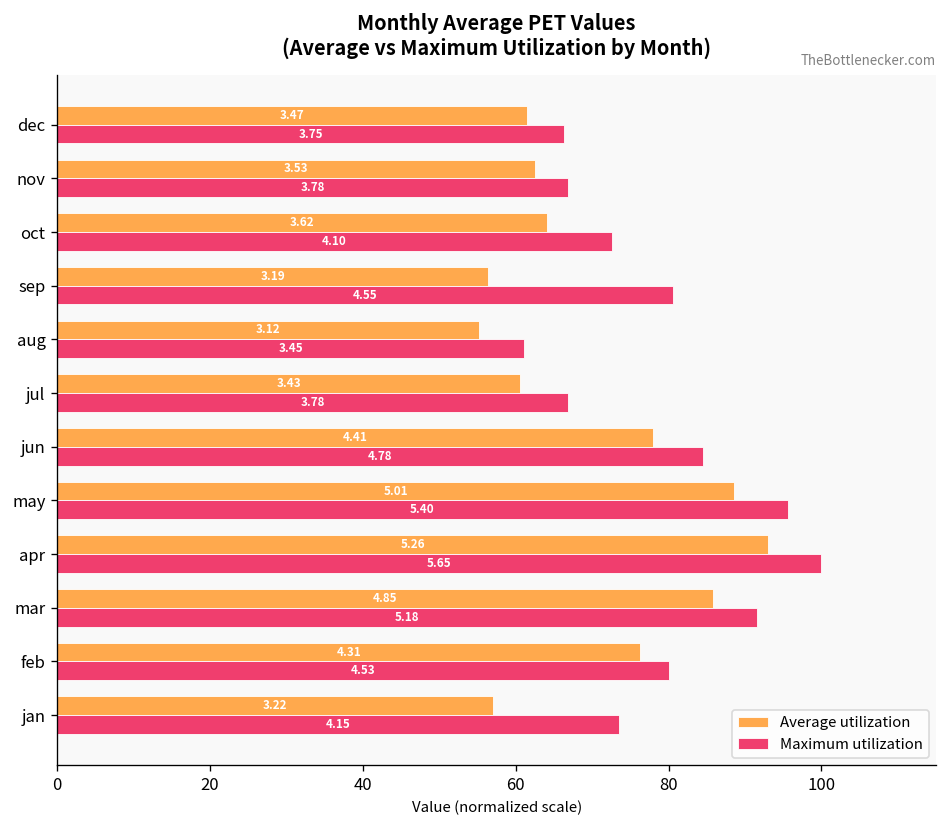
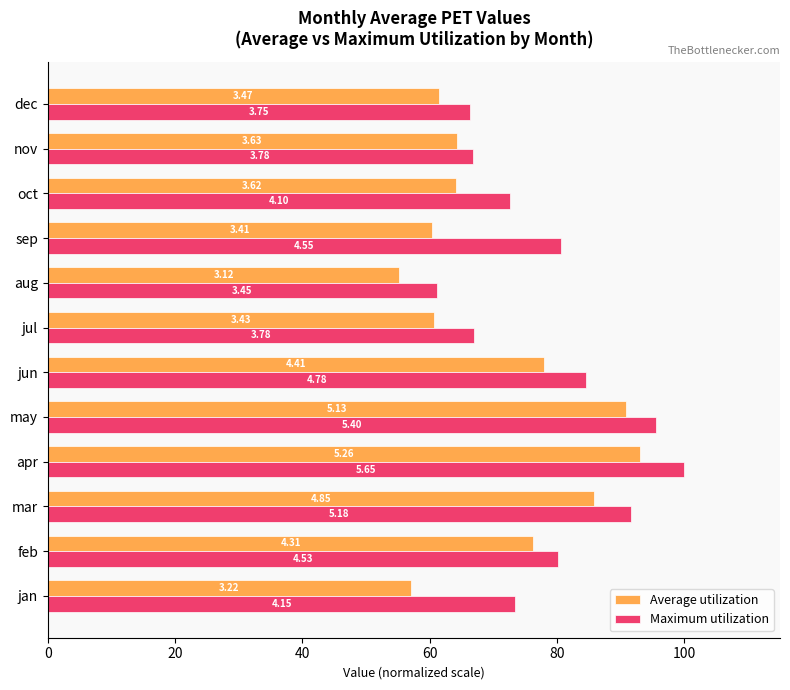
  {
    "Average utilization": {
-     "nov": 3.53,
-     "sep": 3.19,
-     "may": 5.01
+     "nov": 3.63,
+     "sep": 3.41,
+     "may": 5.13
    }
  }
